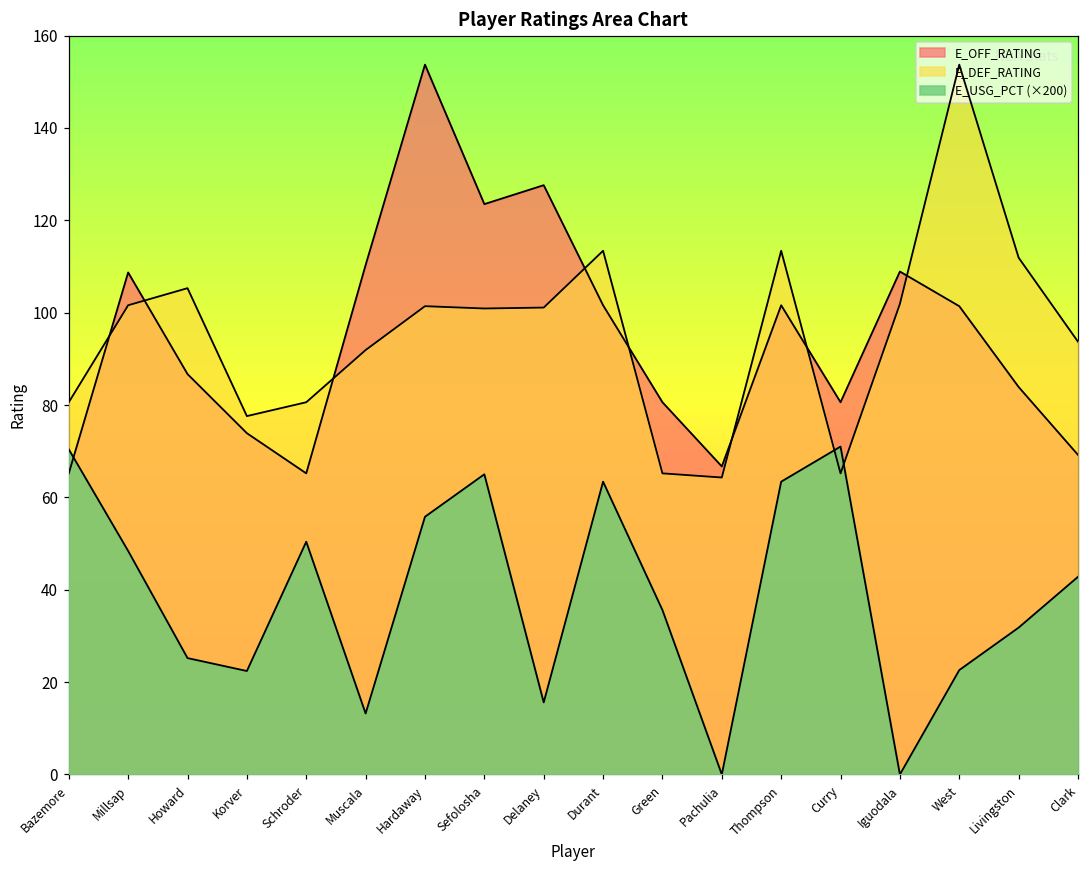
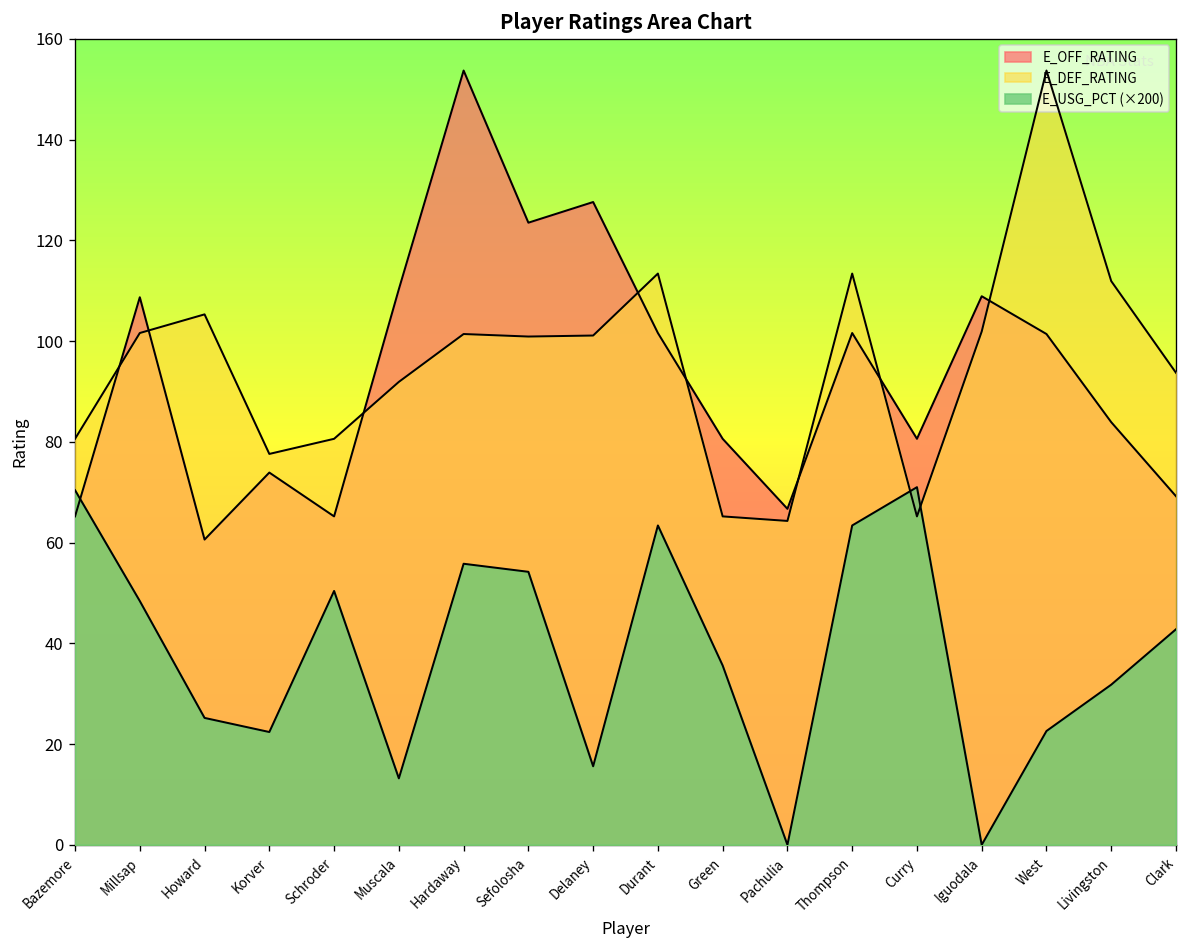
  {
    "E_OFF_RATING": {
      "Bazemore": 65,
      "Millsap": 109,
-     "Howard": 87,
+     "Howard": 61,
      "Korver": 74,
      "Schroder": 65,
      "Muscala": 110,
      "Hardaway": 154,
      "Sefolosha": 124,
      "Delaney": 128,
      "Durant": 102,
      "Green": 81,
      "Pachulia": 67,
      "Thompson": 102,
      "Curry": 81,
      "Iguodala": 109,
      "West": 101,
      "Livingston": 84,
      "Clark": 69
    },
    "E_DEF_RATING": {
      "Bazemore": 81,
      "Millsap": 102,
      "Howard": 105,
      "Korver": 78,
      "Schroder": 81,
      "Muscala": 92,
      "Hardaway": 101,
      "Sefolosha": 101,
      "Delaney": 101,
      "Durant": 113,
      "Green": 65,
      "Pachulia": 64,
      "Thompson": 113,
      "Curry": 65,
      "Iguodala": 102,
      "Livingston": 112,
      "Clark": 94
    },
    "E_USG_PCT (×200)": {
      "Bazemore": 70,
      "Millsap": 48,
      "Howard": 25,
      "Korver": 22,
      "Schroder": 50,
      "Muscala": 13,
      "Hardaway": 56,
-     "Sefolosha": 65,
+     "Sefolosha": 54,
      "Delaney": 16,
      "Durant": 63,
      "Green": 36,
      "Pachulia": 0,
      "Thompson": 63,
      "Curry": 71,
      "Iguodala": 0,
      "West": 23,
      "Livingston": 32,
      "Clark": 43
    }
  }
